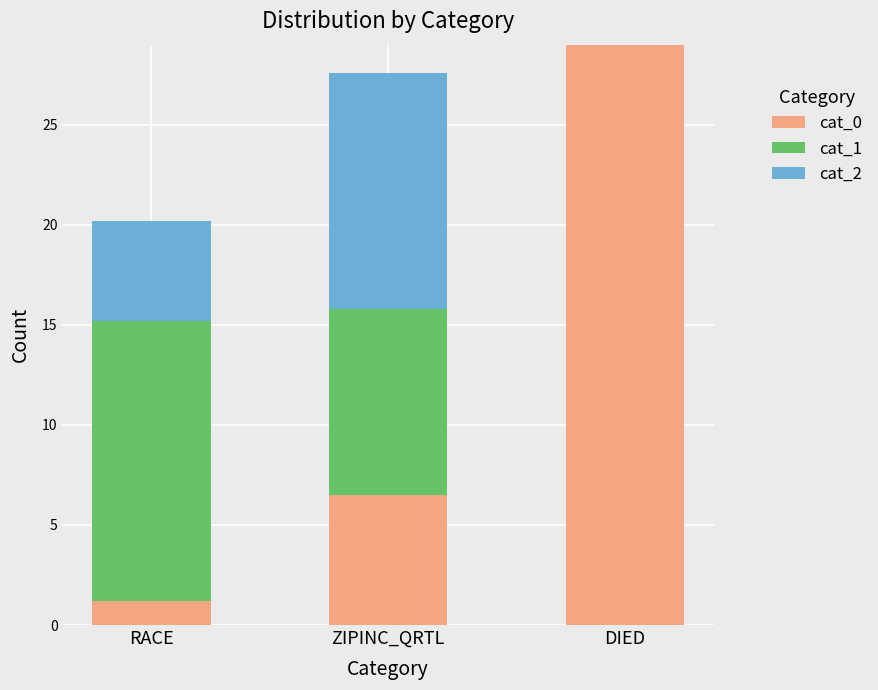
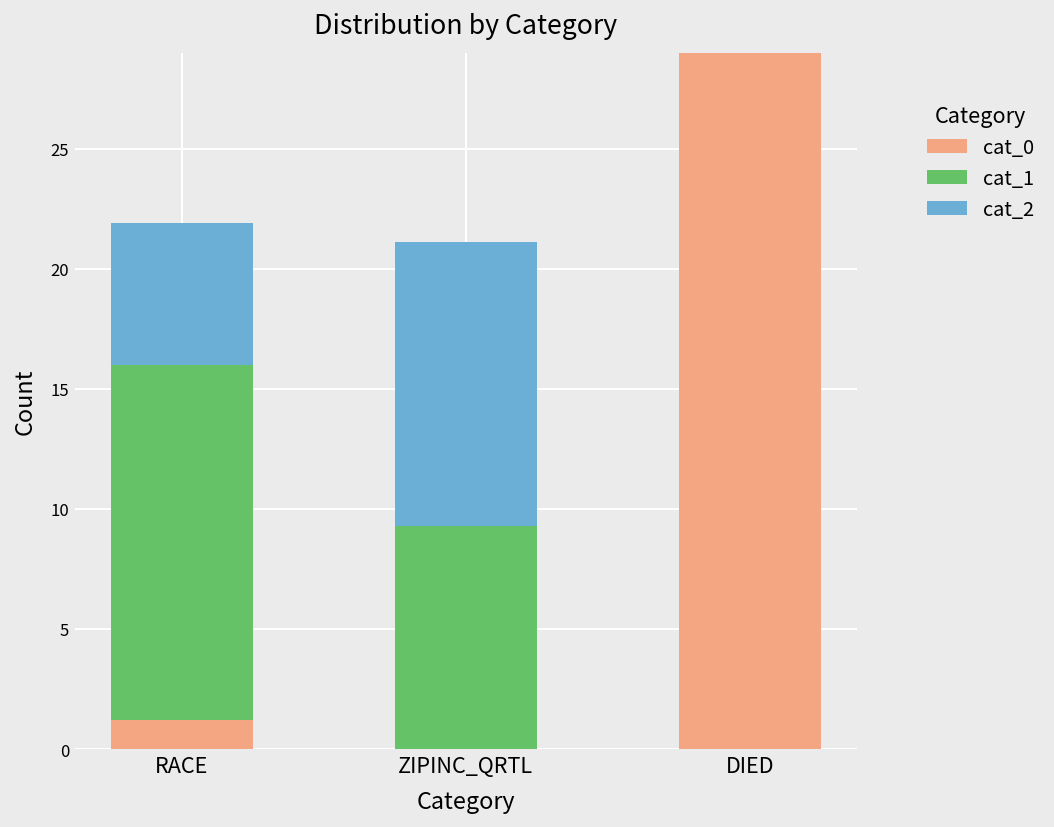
  {
    "cat_0": {
      "RACE": 1.2,
-     "ZIPINC_QRTL": 6.5,
+     "ZIPINC_QRTL": 0.0,
      "DIED": 29.0
    },
    "cat_1": {
-     "RACE": 14.0,
+     "RACE": 14.8,
      "ZIPINC_QRTL": 9.3,
      "DIED": 0.0
    },
    "cat_2": {
-     "RACE": 5.0,
+     "RACE": 5.9,
      "ZIPINC_QRTL": 11.8,
      "DIED": 0.0
    }
  }
